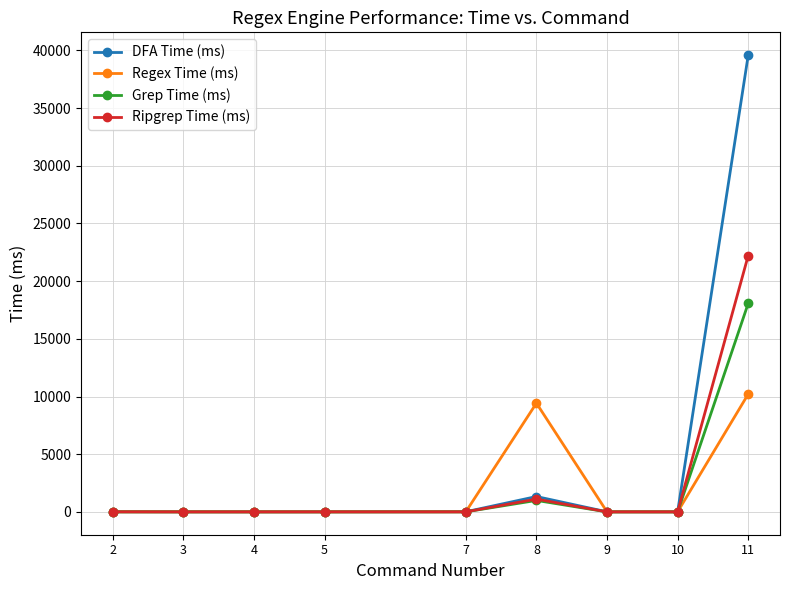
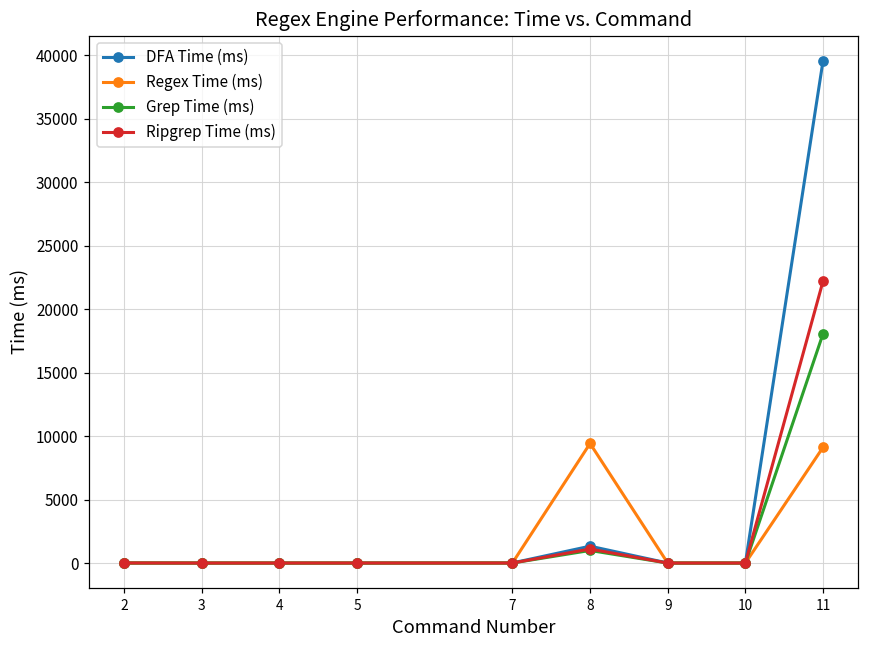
  {
    "DFA Time (ms)": {
      "8": 1300,
      "11": 39600
    },
    "Regex Time (ms)": {
      "8": 9400,
-     "11": 10200
+     "11": 9100
    },
    "Grep Time (ms)": {
      "11": 18100
    },
    "Ripgrep Time (ms)": {
      "11": 22200
    }
  }
